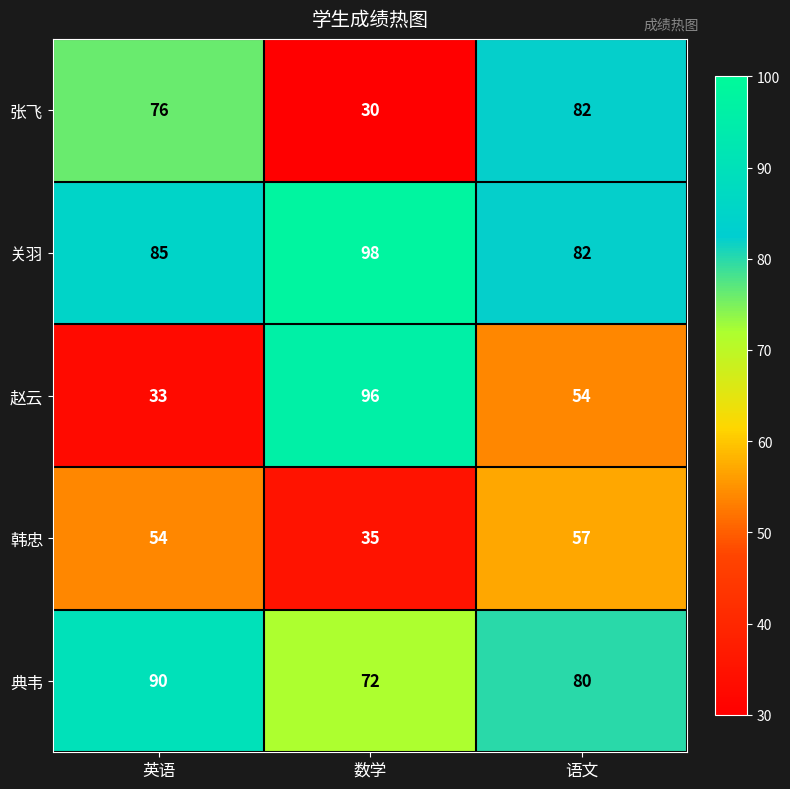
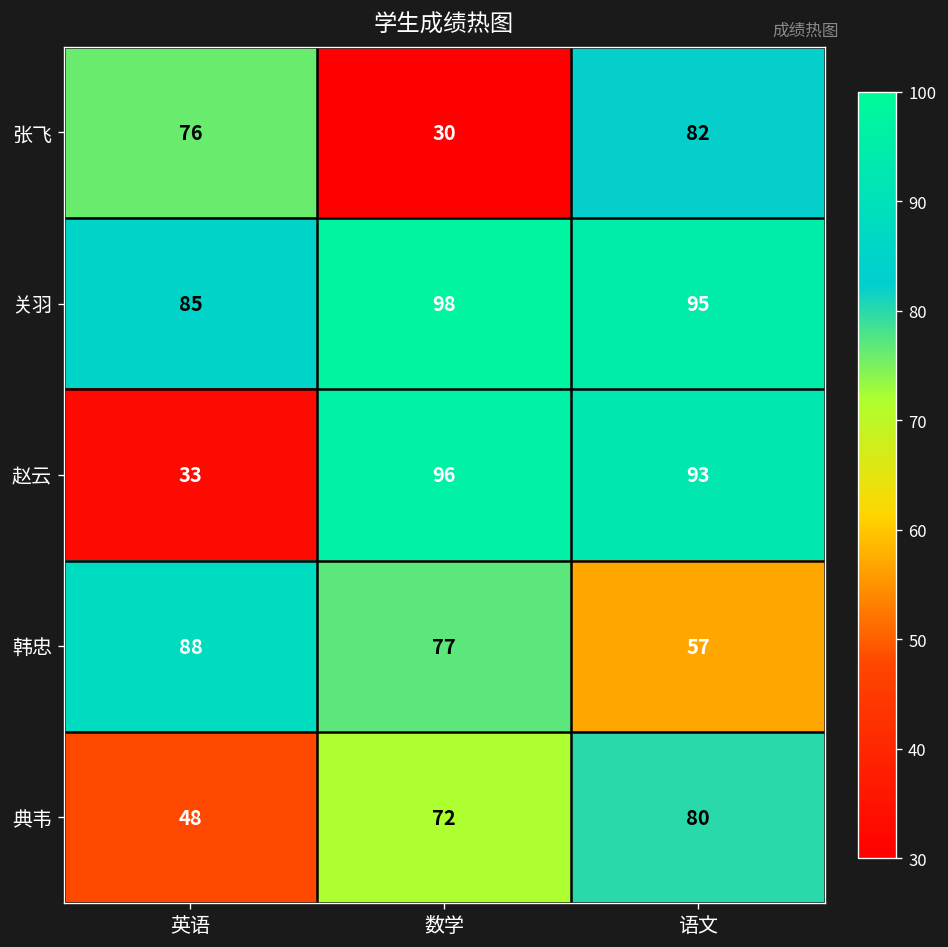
  {
    "张飞": {
      "英语": 76,
      "数学": 30,
      "语文": 82
    },
    "关羽": {
      "英语": 85,
      "数学": 98,
-     "语文": 82
+     "语文": 95
    },
    "赵云": {
      "英语": 33,
      "数学": 96,
-     "语文": 54
+     "语文": 93
    },
    "韩忠": {
-     "英语": 54,
-     "数学": 35,
+     "英语": 88,
+     "数学": 77,
      "语文": 57
    },
    "典韦": {
-     "英语": 90,
+     "英语": 48,
      "数学": 72,
      "语文": 80
    }
  }
